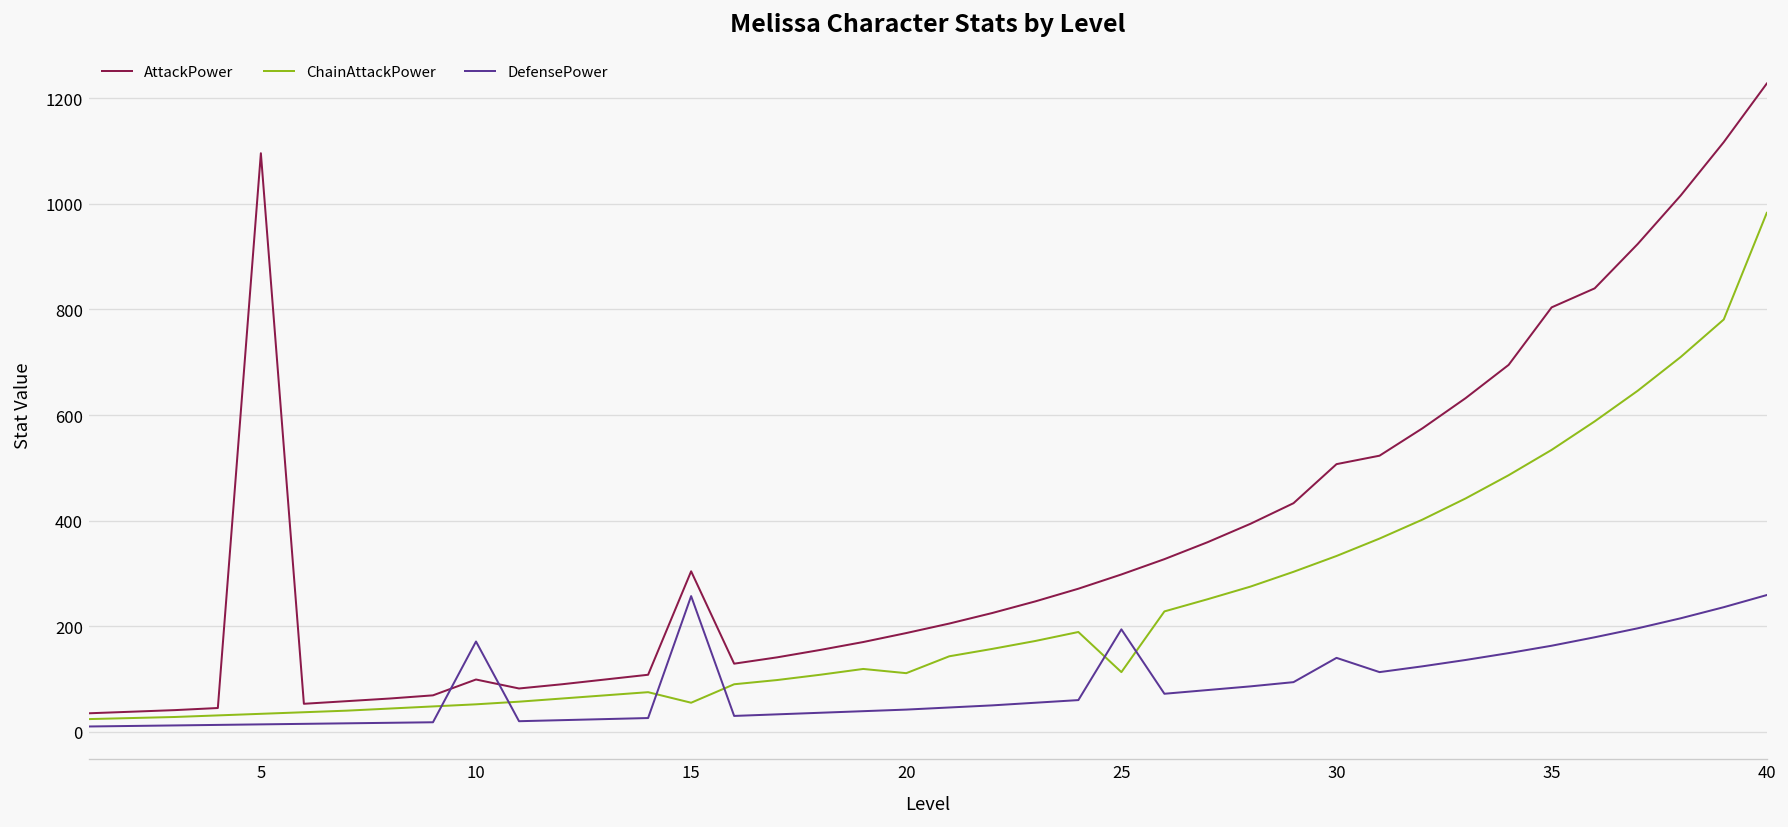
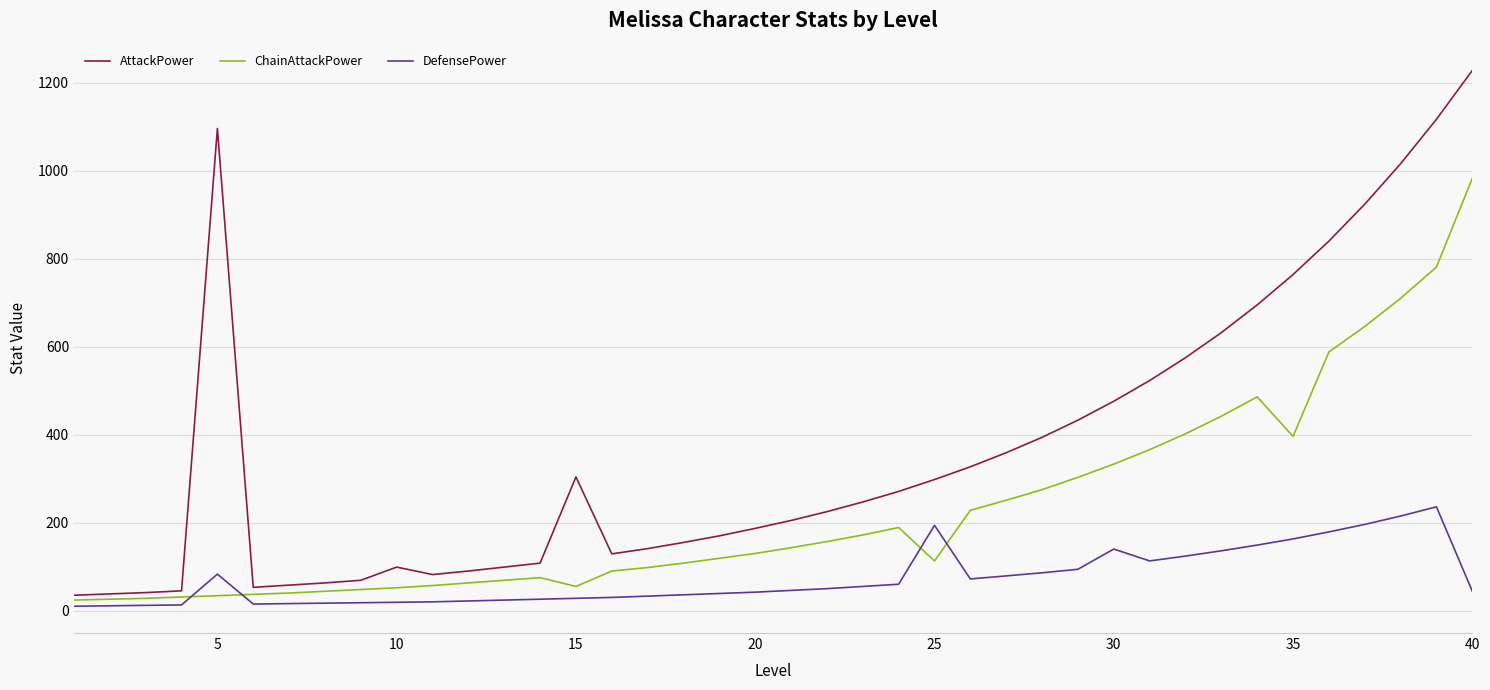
  {
    "AttackPower": {
      "5": 1100,
      "10": 100,
      "15": 300,
      "20": 190,
      "25": 300,
-     "30": 510,
-     "35": 800,
+     "30": 480,
+     "35": 760,
      "40": 1230
    },
    "ChainAttackPower": {
      "5": 30,
      "10": 50,
      "15": 60,
-     "20": 110,
+     "20": 130,
      "25": 110,
      "30": 330,
-     "35": 530,
+     "35": 400,
      "40": 980
    },
    "DefensePower": {
-     "5": 10,
-     "10": 170,
-     "15": 260,
+     "5": 80,
+     "10": 20,
+     "15": 30,
      "20": 40,
      "25": 190,
      "30": 140,
      "35": 160,
-     "40": 260
+     "40": 40
    }
  }
